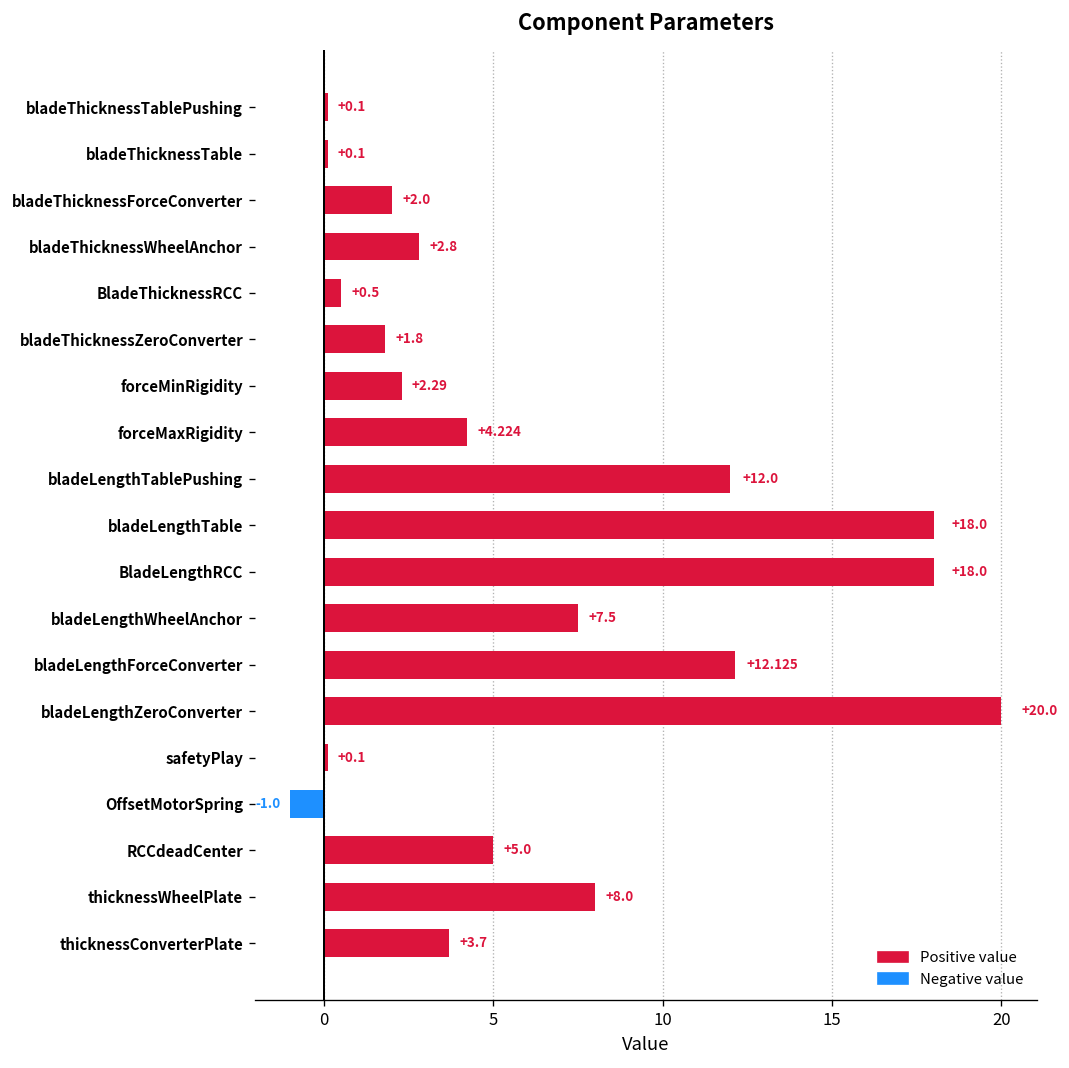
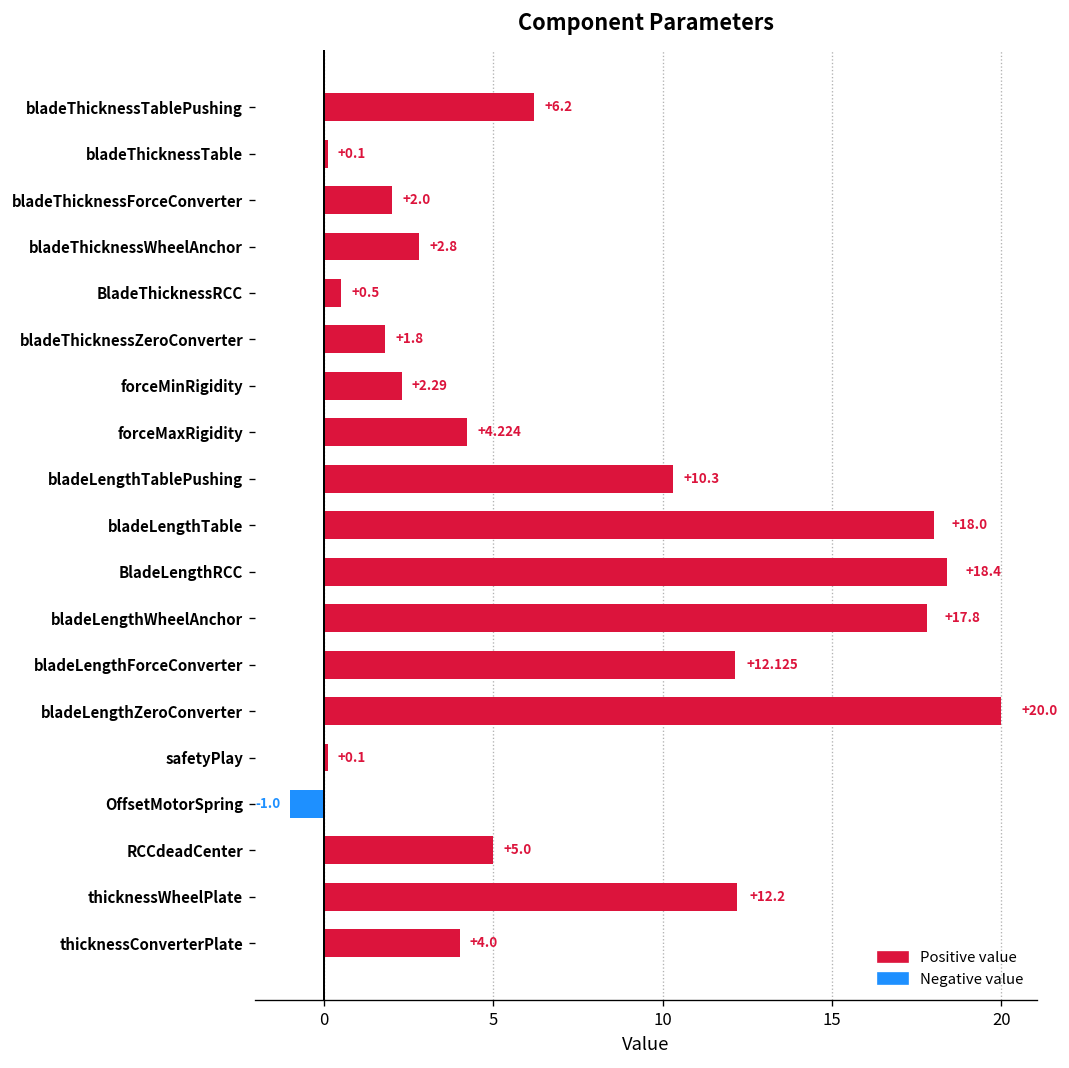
  {
-   "bladeThicknessTablePushing": "+0.1",
+   "bladeThicknessTablePushing": "+6.2",
    "bladeThicknessTable": "+0.1",
    "bladeThicknessForceConverter": "+2.0",
    "bladeThicknessWheelAnchor": "+2.8",
    "BladeThicknessRCC": "+0.5",
    "bladeThicknessZeroConverter": "+1.8",
    "forceMinRigidity": "+2.29",
    "forceMaxRigidity": "+4.224",
-   "bladeLengthTablePushing": "+12.0",
+   "bladeLengthTablePushing": "+10.3",
    "bladeLengthTable": "+18.0",
-   "BladeLengthRCC": "+18.0",
-   "bladeLengthWheelAnchor": "+7.5",
+   "BladeLengthRCC": "+18.4",
+   "bladeLengthWheelAnchor": "+17.8",
    "bladeLengthForceConverter": "+12.125",
    "bladeLengthZeroConverter": "+20.0",
    "safetyPlay": "+0.1",
    "OffsetMotorSpring": "-1.0",
    "RCCdeadCenter": "+5.0",
-   "thicknessWheelPlate": "+8.0",
-   "thicknessConverterPlate": "+3.7"
+   "thicknessWheelPlate": "+12.2",
+   "thicknessConverterPlate": "+4.0"
  }
